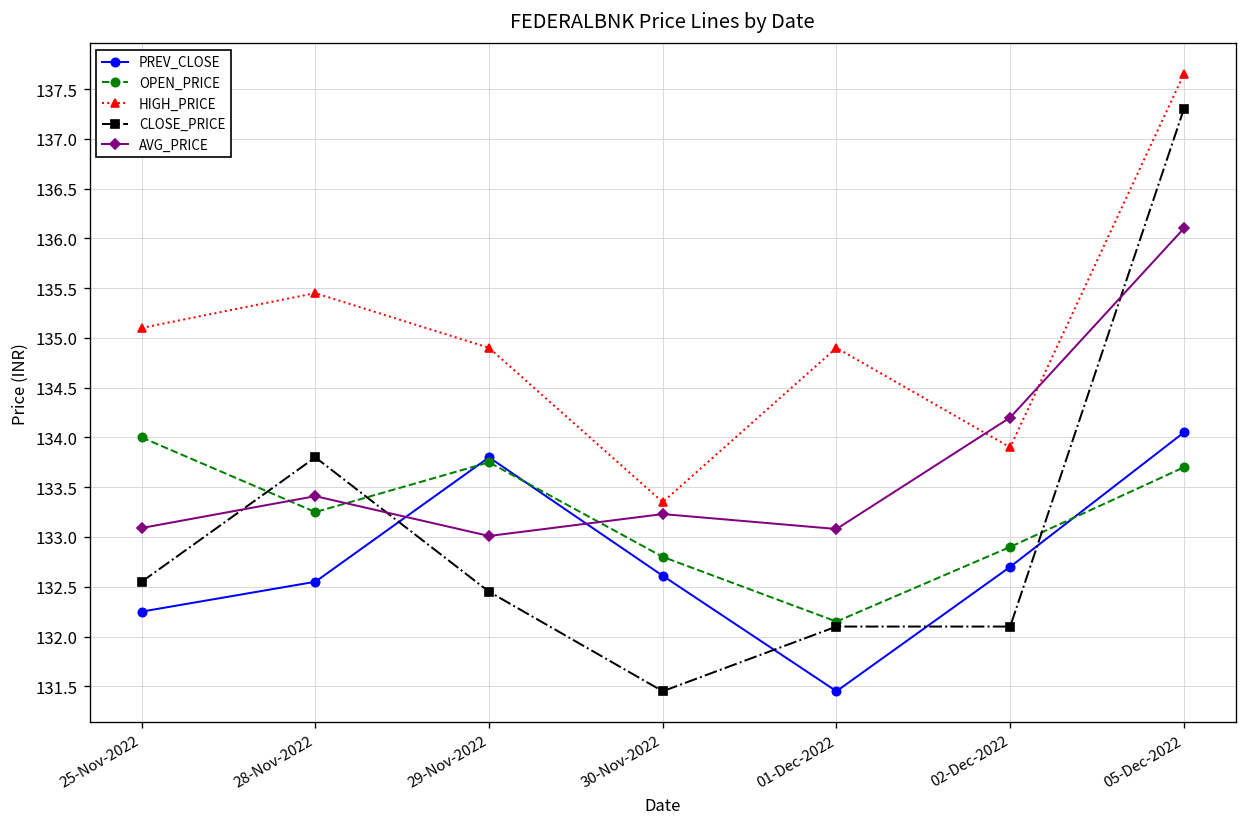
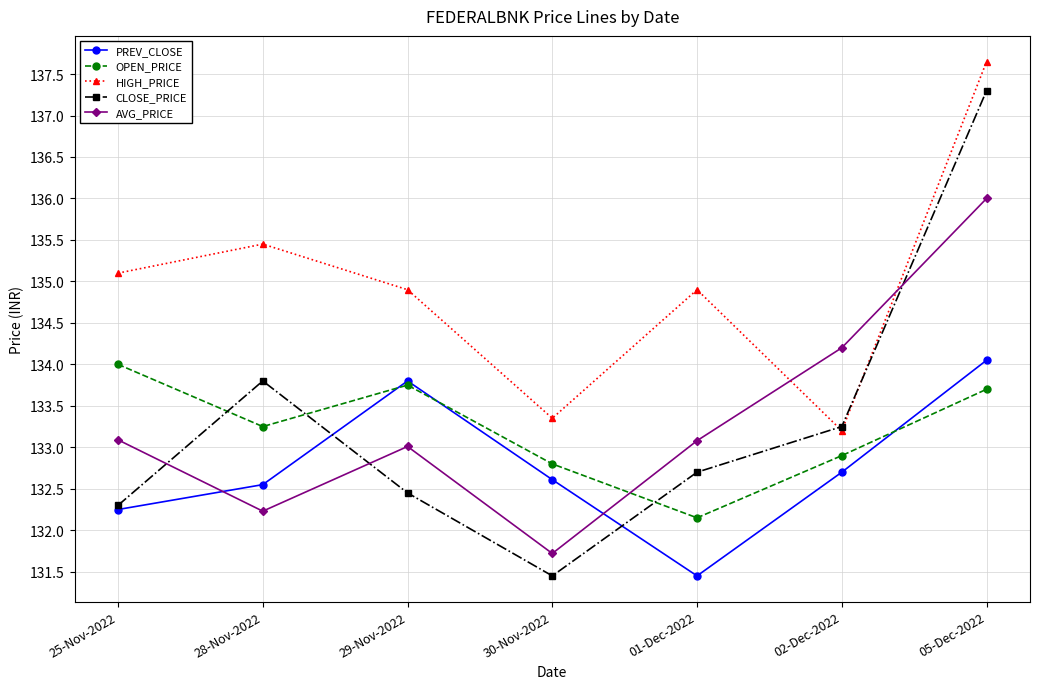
  {
    "PREV_CLOSE": {
      "25-Nov-2022": 132.3,
      "28-Nov-2022": 132.6,
      "29-Nov-2022": 133.8,
      "30-Nov-2022": 132.6,
      "01-Dec-2022": 131.5,
      "02-Dec-2022": 132.7,
      "05-Dec-2022": 134.1
    },
    "OPEN_PRICE": {
      "25-Nov-2022": 134.0,
      "28-Nov-2022": 133.3,
      "29-Nov-2022": 133.8,
      "30-Nov-2022": 132.8,
      "01-Dec-2022": 132.2,
      "02-Dec-2022": 132.9,
      "05-Dec-2022": 133.7
    },
    "HIGH_PRICE": {
      "25-Nov-2022": 135.1,
      "28-Nov-2022": 135.5,
      "29-Nov-2022": 134.9,
      "30-Nov-2022": 133.4,
      "01-Dec-2022": 134.9,
-     "02-Dec-2022": 133.9,
+     "02-Dec-2022": 133.2,
      "05-Dec-2022": 137.7
    },
    "CLOSE_PRICE": {
-     "25-Nov-2022": 132.6,
+     "25-Nov-2022": 132.3,
      "28-Nov-2022": 133.8,
      "29-Nov-2022": 132.5,
      "30-Nov-2022": 131.5,
-     "01-Dec-2022": 132.1,
-     "02-Dec-2022": 132.1,
+     "01-Dec-2022": 132.7,
+     "02-Dec-2022": 133.3,
      "05-Dec-2022": 137.3
    },
    "AVG_PRICE": {
      "25-Nov-2022": 133.1,
-     "28-Nov-2022": 133.4,
+     "28-Nov-2022": 132.2,
      "29-Nov-2022": 133.0,
-     "30-Nov-2022": 133.2,
+     "30-Nov-2022": 131.7,
      "01-Dec-2022": 133.1,
      "02-Dec-2022": 134.2,
-     "05-Dec-2022": 136.1
+     "05-Dec-2022": 136.0
    }
  }
